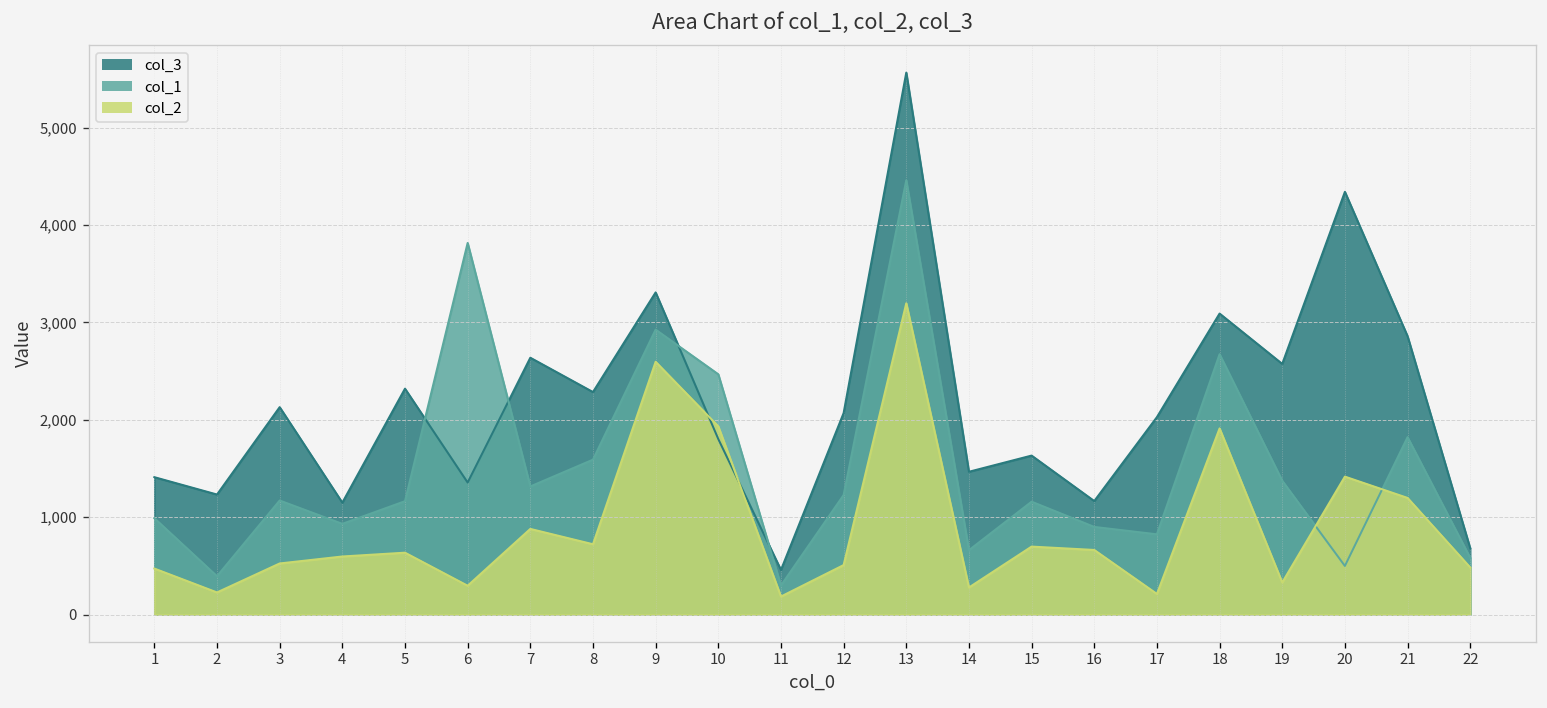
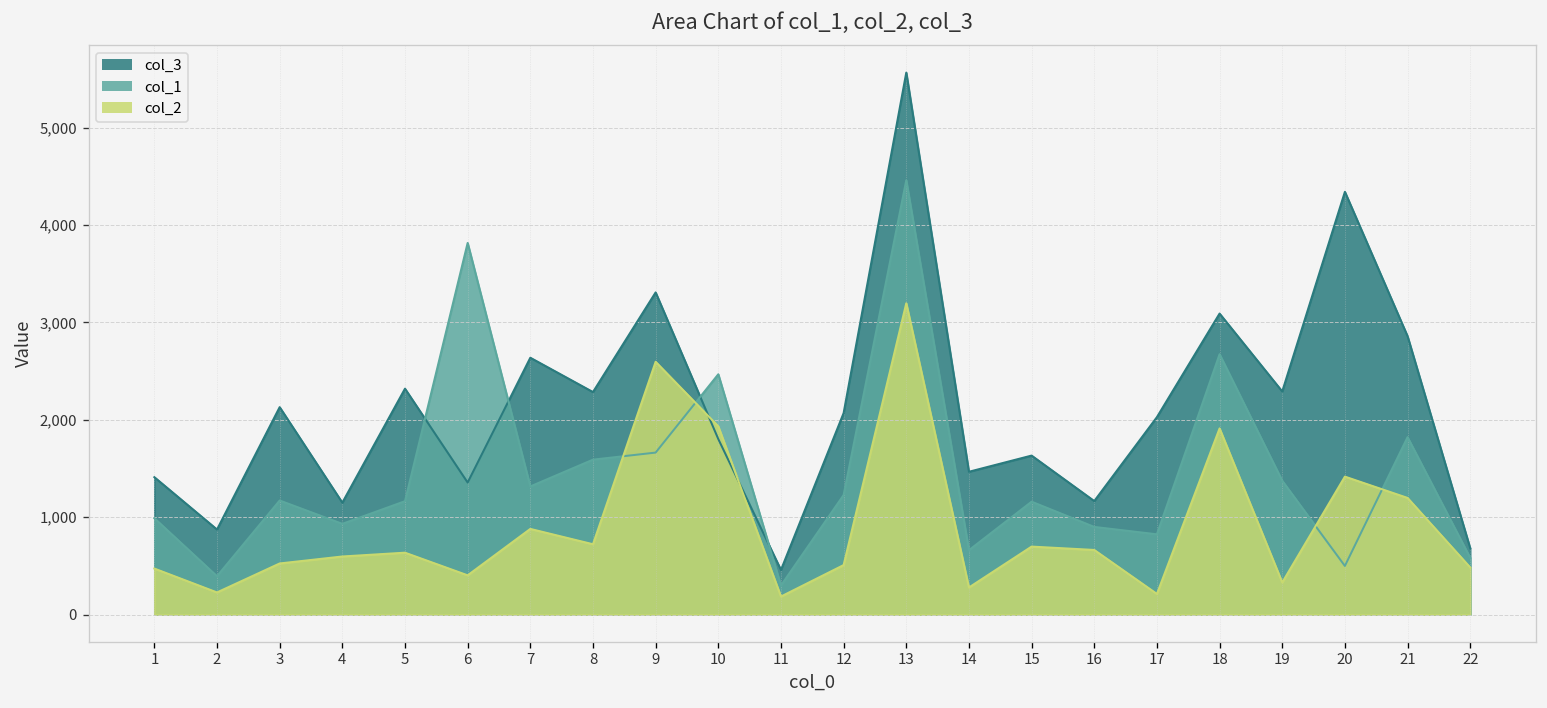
  {
    "col_3": {
      "1": "1,400",
-     "2": "1,200",
+     "2": "900",
      "3": "2,100",
      "4": "1,100",
      "5": "2,300",
      "6": "1,400",
      "7": "2,600",
      "8": "2,300",
      "9": "3,300",
      "10": "1,800",
      "11": "500",
      "12": "2,100",
      "13": "5,600",
      "14": "1,500",
      "15": "1,600",
      "16": "1,200",
      "17": "2,000",
      "18": "3,100",
-     "19": "2,600",
+     "19": "2,300",
      "20": "4,300",
      "21": "2,900",
      "22": "700"
    },
    "col_1": {
      "1": "1,000",
      "2": "400",
      "3": "1,200",
      "4": "900",
      "5": "1,200",
      "6": "3,800",
      "7": "1,300",
      "8": "1,600",
-     "9": "2,900",
+     "9": "1,700",
      "10": "2,500",
      "11": "300",
      "12": "1,200",
      "13": "4,500",
      "14": "700",
      "15": "1,200",
      "16": "900",
      "17": "800",
      "18": "2,700",
      "19": "1,400",
      "20": "500",
      "21": "1,800",
      "22": "600"
    },
    "col_2": {
      "1": "500",
      "2": "200",
      "3": "500",
      "4": "600",
      "5": "600",
-     "6": "300",
+     "6": "400",
      "7": "900",
      "8": "700",
      "9": "2,600",
      "10": "1,900",
      "11": "200",
      "12": "500",
      "13": "3,200",
      "14": "300",
      "15": "700",
      "16": "700",
      "17": "200",
      "18": "1,900",
      "19": "300",
      "20": "1,400",
      "21": "1,200",
      "22": "500"
    }
  }
